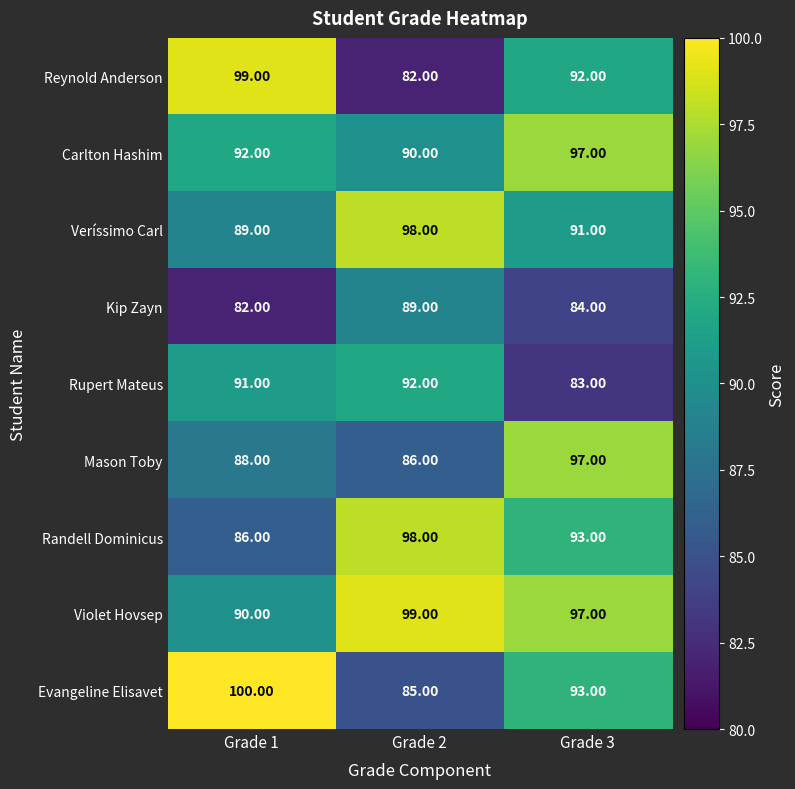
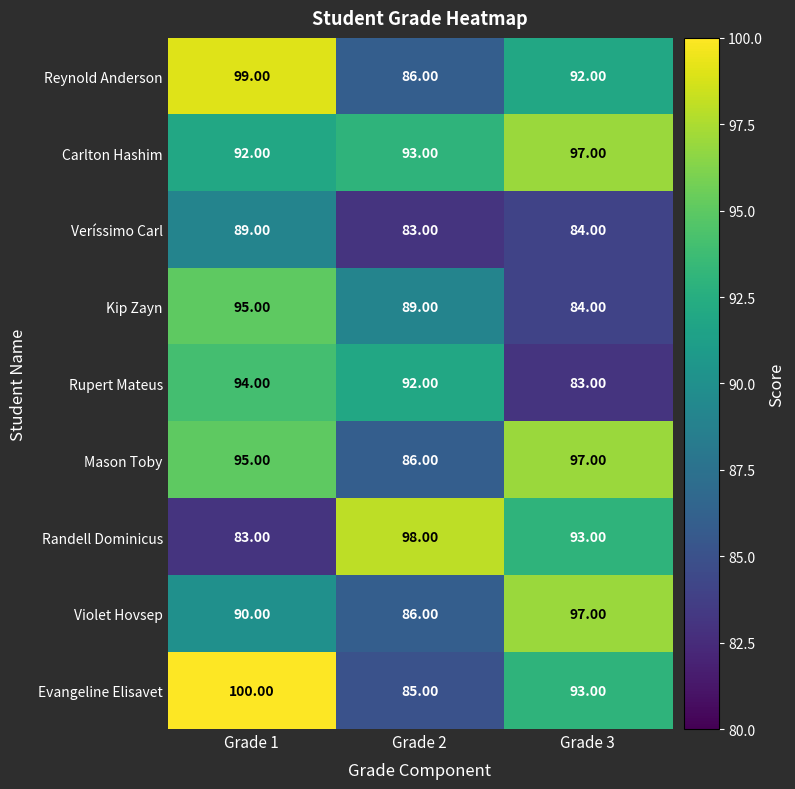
  {
    "Reynold Anderson": {
      "Grade 1": 99.00,
-     "Grade 2": 82.00,
+     "Grade 2": 86.00,
      "Grade 3": 92.00
    },
    "Carlton Hashim": {
      "Grade 1": 92.00,
-     "Grade 2": 90.00,
+     "Grade 2": 93.00,
      "Grade 3": 97.00
    },
    "Veríssimo Carl": {
      "Grade 1": 89.00,
-     "Grade 2": 98.00,
-     "Grade 3": 91.00
+     "Grade 2": 83.00,
+     "Grade 3": 84.00
    },
    "Kip Zayn": {
-     "Grade 1": 82.00,
+     "Grade 1": 95.00,
      "Grade 2": 89.00,
      "Grade 3": 84.00
    },
    "Rupert Mateus": {
-     "Grade 1": 91.00,
+     "Grade 1": 94.00,
      "Grade 2": 92.00,
      "Grade 3": 83.00
    },
    "Mason Toby": {
-     "Grade 1": 88.00,
+     "Grade 1": 95.00,
      "Grade 2": 86.00,
      "Grade 3": 97.00
    },
    "Randell Dominicus": {
-     "Grade 1": 86.00,
+     "Grade 1": 83.00,
      "Grade 2": 98.00,
      "Grade 3": 93.00
    },
    "Violet Hovsep": {
      "Grade 1": 90.00,
-     "Grade 2": 99.00,
+     "Grade 2": 86.00,
      "Grade 3": 97.00
    },
    "Evangeline Elisavet": {
      "Grade 1": 100.00,
      "Grade 2": 85.00,
      "Grade 3": 93.00
    }
  }
